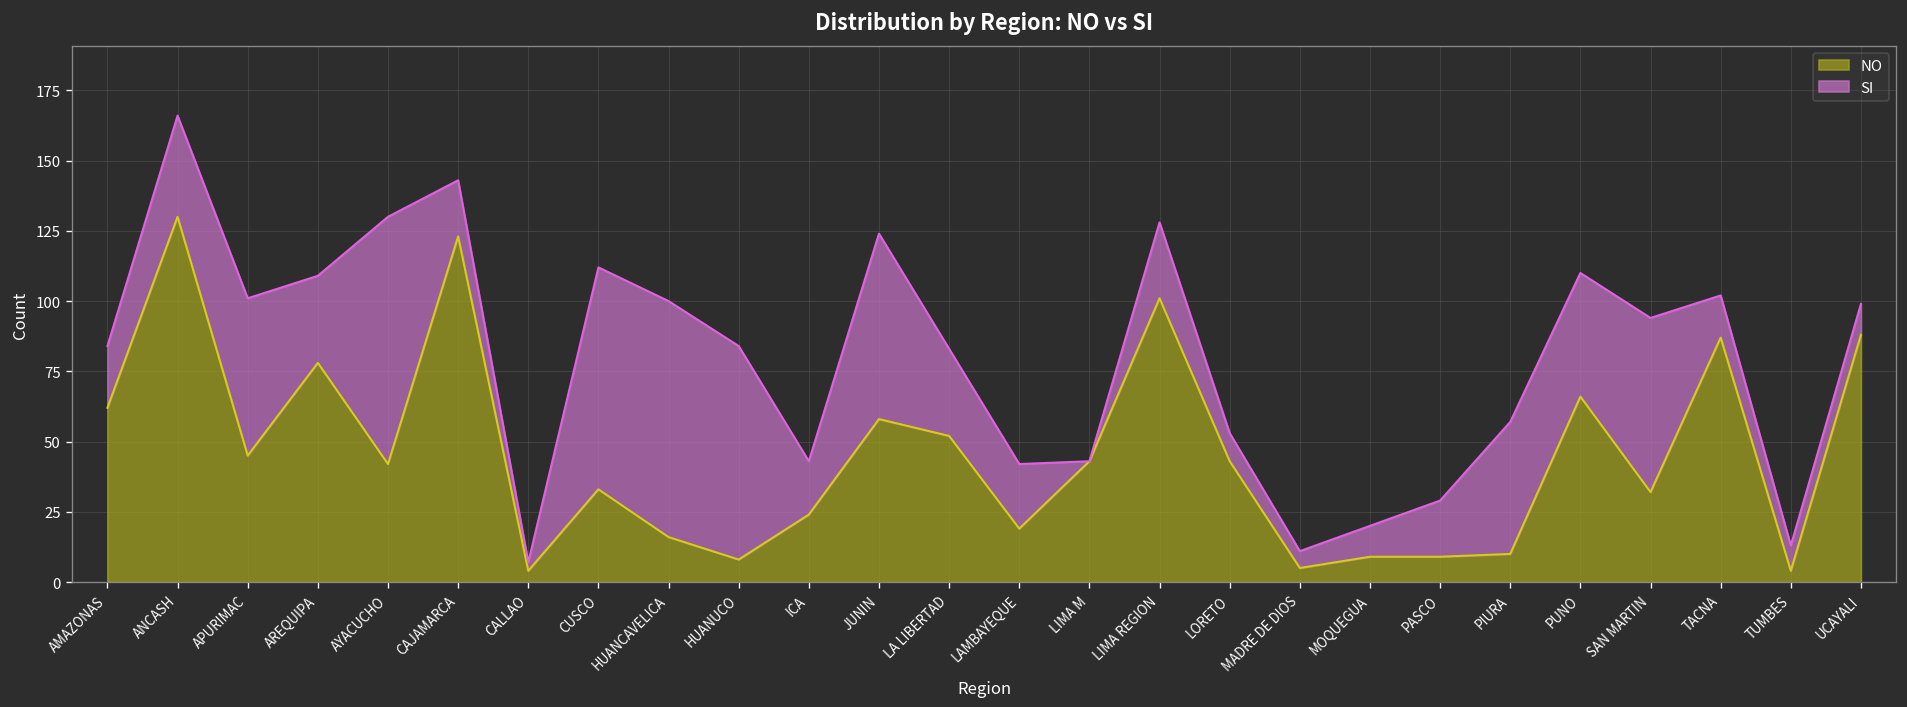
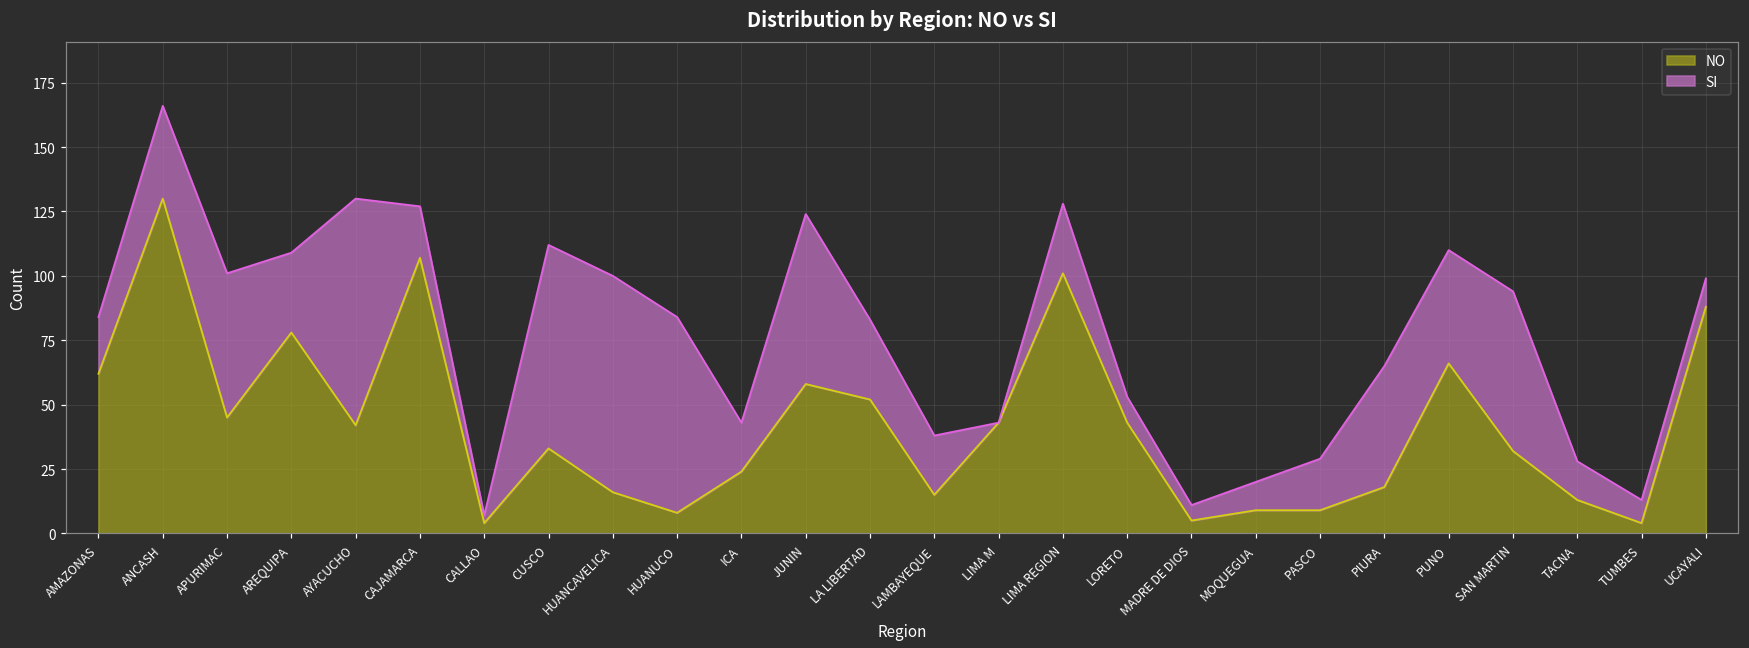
  {
    "NO": {
      "AMAZONAS": 62,
      "ANCASH": 130,
      "APURIMAC": 45,
      "AREQUIPA": 78,
      "AYACUCHO": 42,
-     "CAJAMARCA": 123,
+     "CAJAMARCA": 107,
      "CALLAO": 4,
      "CUSCO": 33,
      "HUANCAVELICA": 16,
      "HUANUCO": 8,
      "ICA": 24,
      "JUNIN": 58,
      "LA LIBERTAD": 52,
-     "LAMBAYEQUE": 19,
+     "LAMBAYEQUE": 15,
      "LIMA REGION": 101,
      "LORETO": 43,
      "MADRE DE DIOS": 5,
      "MOQUEGUA": 9,
      "PASCO": 9,
-     "PIURA": 10,
+     "PIURA": 18,
      "PUNO": 66,
      "SAN MARTIN": 32,
-     "TACNA": 87,
+     "TACNA": 13,
      "TUMBES": 4,
      "UCAYALI": 88
    },
    "SI": {
      "AMAZONAS": 22,
      "ANCASH": 36,
      "APURIMAC": 56,
      "AREQUIPA": 31,
      "AYACUCHO": 88,
      "CAJAMARCA": 20,
      "CALLAO": 3,
      "CUSCO": 79,
      "HUANCAVELICA": 84,
      "HUANUCO": 76,
      "ICA": 19,
      "JUNIN": 66,
      "LA LIBERTAD": 31,
      "LAMBAYEQUE": 23,
      "LIMA REGION": 27,
      "LORETO": 10,
      "MADRE DE DIOS": 6,
      "MOQUEGUA": 11,
      "PASCO": 20,
      "PIURA": 47,
      "PUNO": 44,
      "SAN MARTIN": 62,
      "TACNA": 15,
      "TUMBES": 9,
      "UCAYALI": 11
    }
  }
